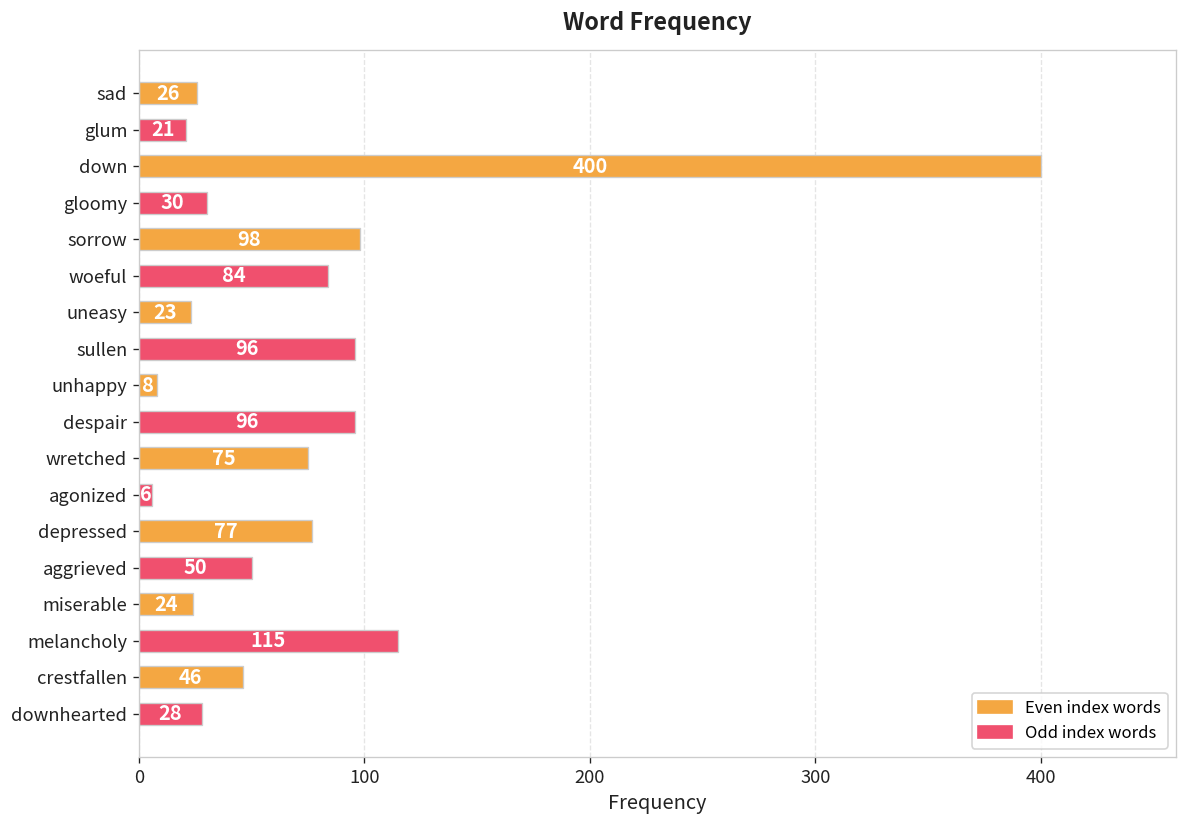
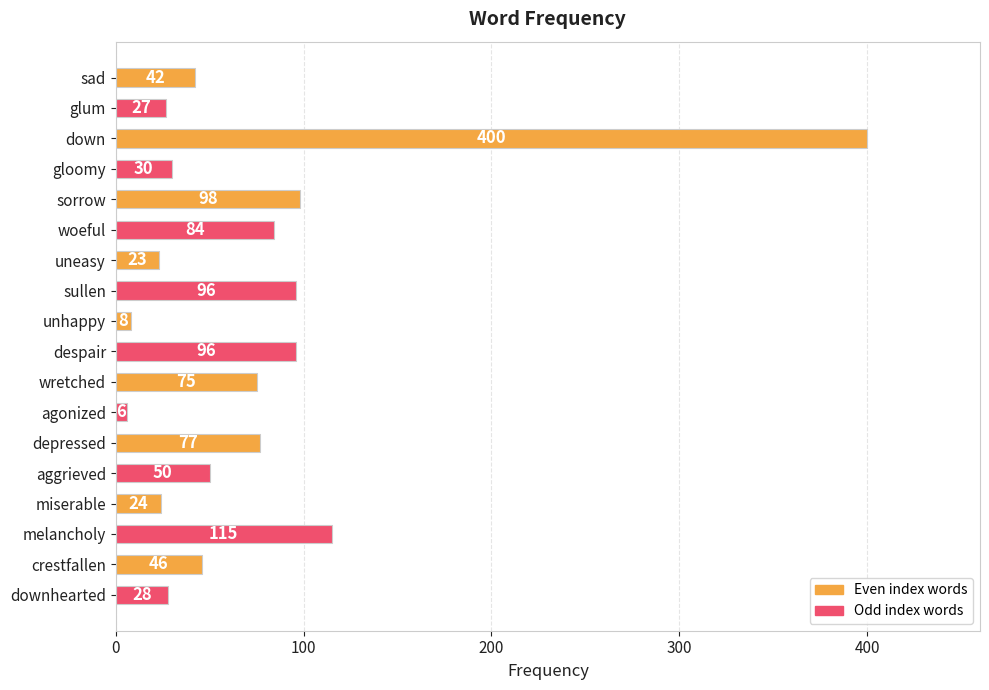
  {
-   "sad": 26,
-   "glum": 21,
+   "sad": 42,
+   "glum": 27,
    "down": 400,
    "gloomy": 30,
    "sorrow": 98,
    "woeful": 84,
    "uneasy": 23,
    "sullen": 96,
    "unhappy": 8,
    "despair": 96,
    "wretched": 75,
    "agonized": 6,
    "depressed": 77,
    "aggrieved": 50,
    "miserable": 24,
    "melancholy": 115,
    "crestfallen": 46,
    "downhearted": 28
  }
